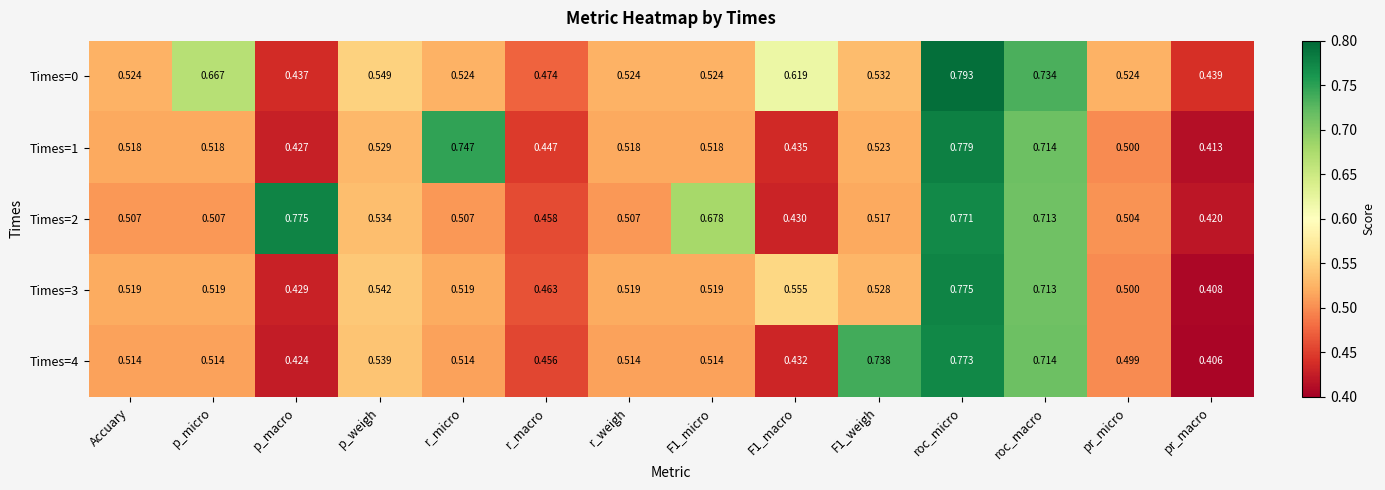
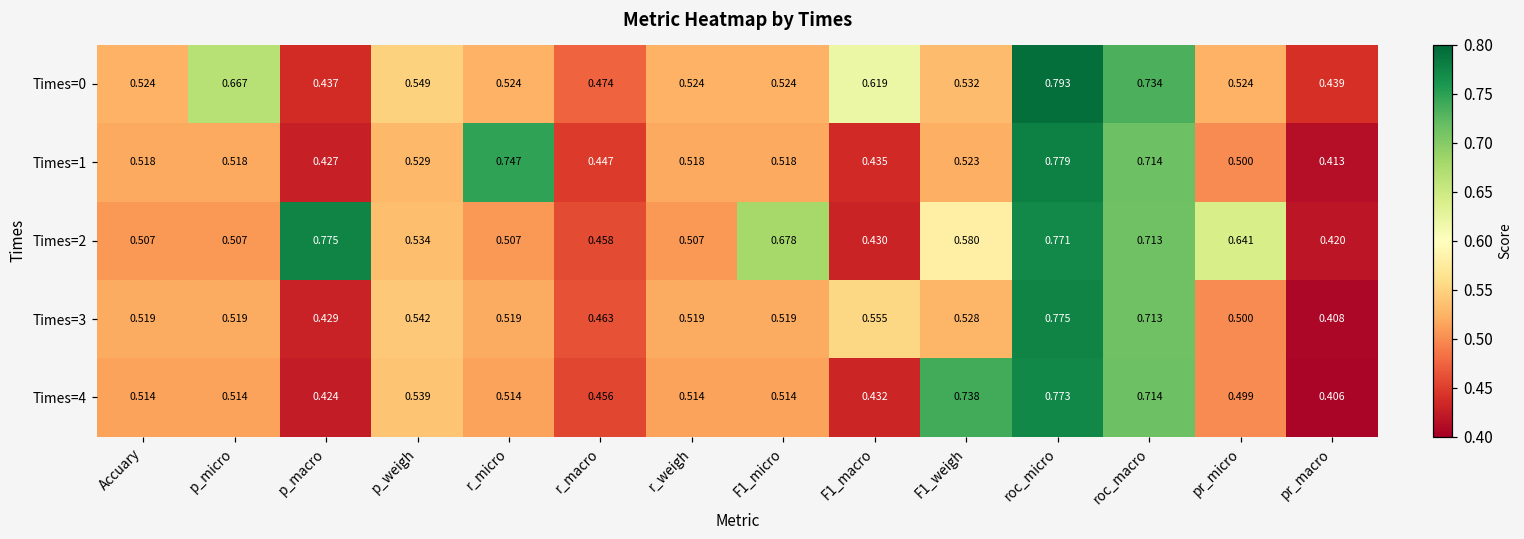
  {
    "Times=0": {
      "Accuary": 0.524,
      "p_micro": 0.667,
      "p_macro": 0.437,
      "p_weigh": 0.549,
      "r_micro": 0.524,
      "r_macro": 0.474,
      "r_weigh": 0.524,
      "F1_micro": 0.524,
      "F1_macro": 0.619,
      "F1_weigh": 0.532,
      "roc_micro": 0.793,
      "roc_macro": 0.734,
      "pr_micro": 0.524,
      "pr_macro": 0.439
    },
    "Times=1": {
      "Accuary": 0.518,
      "p_micro": 0.518,
      "p_macro": 0.427,
      "p_weigh": 0.529,
      "r_micro": 0.747,
      "r_macro": 0.447,
      "r_weigh": 0.518,
      "F1_micro": 0.518,
      "F1_macro": 0.435,
      "F1_weigh": 0.523,
      "roc_micro": 0.779,
      "roc_macro": 0.714,
      "pr_micro": 0.500,
      "pr_macro": 0.413
    },
    "Times=2": {
      "Accuary": 0.507,
      "p_micro": 0.507,
      "p_macro": 0.775,
      "p_weigh": 0.534,
      "r_micro": 0.507,
      "r_macro": 0.458,
      "r_weigh": 0.507,
      "F1_micro": 0.678,
      "F1_macro": 0.430,
-     "F1_weigh": 0.517,
+     "F1_weigh": 0.580,
      "roc_micro": 0.771,
      "roc_macro": 0.713,
-     "pr_micro": 0.504,
+     "pr_micro": 0.641,
      "pr_macro": 0.420
    },
    "Times=3": {
      "Accuary": 0.519,
      "p_micro": 0.519,
      "p_macro": 0.429,
      "p_weigh": 0.542,
      "r_micro": 0.519,
      "r_macro": 0.463,
      "r_weigh": 0.519,
      "F1_micro": 0.519,
      "F1_macro": 0.555,
      "F1_weigh": 0.528,
      "roc_micro": 0.775,
      "roc_macro": 0.713,
      "pr_micro": 0.500,
      "pr_macro": 0.408
    },
    "Times=4": {
      "Accuary": 0.514,
      "p_micro": 0.514,
      "p_macro": 0.424,
      "p_weigh": 0.539,
      "r_micro": 0.514,
      "r_macro": 0.456,
      "r_weigh": 0.514,
      "F1_micro": 0.514,
      "F1_macro": 0.432,
      "F1_weigh": 0.738,
      "roc_micro": 0.773,
      "roc_macro": 0.714,
      "pr_micro": 0.499,
      "pr_macro": 0.406
    }
  }
